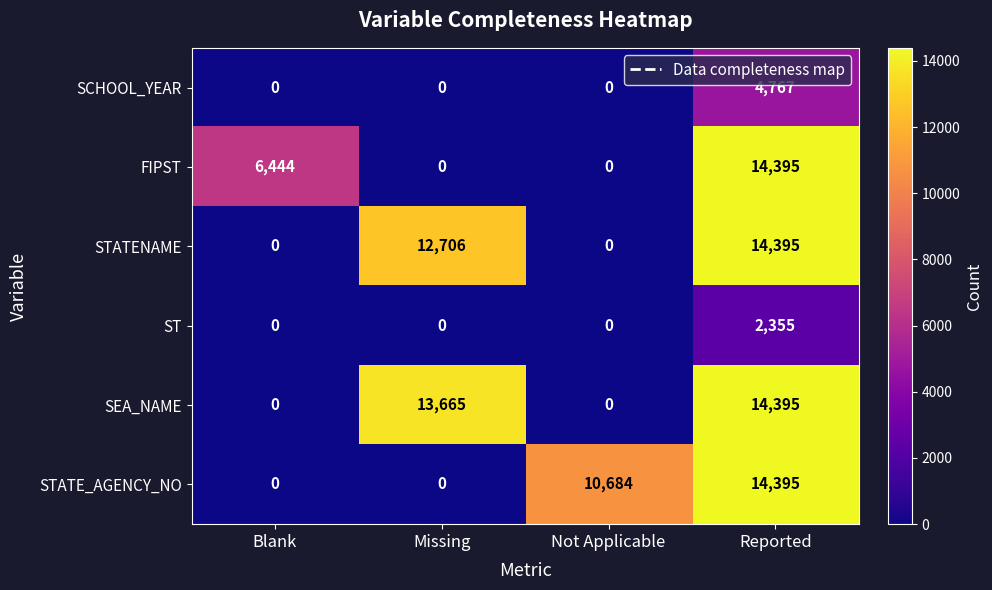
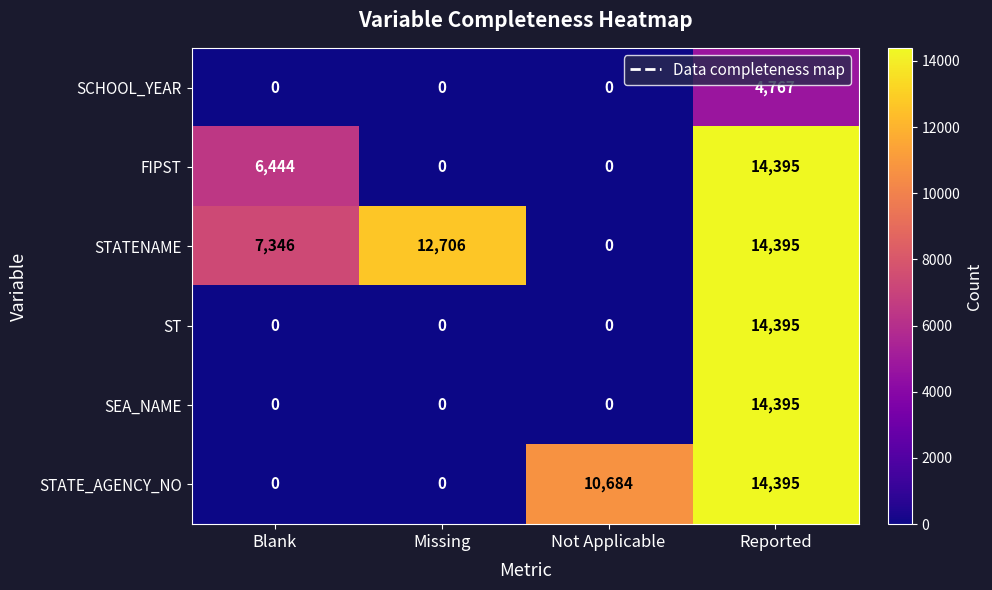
  {
    "SCHOOL_YEAR": {
      "Blank": "0",
      "Missing": "0",
      "Not Applicable": "0"
    },
    "FIPST": {
      "Blank": "6,444",
      "Missing": "0",
      "Not Applicable": "0",
      "Reported": "14,395"
    },
    "STATENAME": {
-     "Blank": "0",
+     "Blank": "7,346",
      "Missing": "12,706",
      "Not Applicable": "0",
      "Reported": "14,395"
    },
    "ST": {
      "Blank": "0",
      "Missing": "0",
      "Not Applicable": "0",
-     "Reported": "2,355"
+     "Reported": "14,395"
    },
    "SEA_NAME": {
      "Blank": "0",
-     "Missing": "13,665",
+     "Missing": "0",
      "Not Applicable": "0",
      "Reported": "14,395"
    },
    "STATE_AGENCY_NO": {
      "Blank": "0",
      "Missing": "0",
      "Not Applicable": "10,684",
      "Reported": "14,395"
    }
  }
